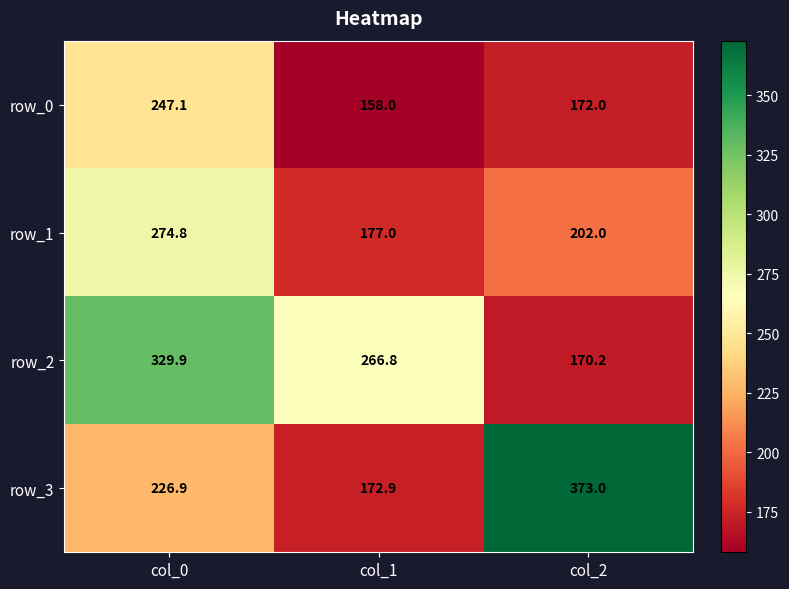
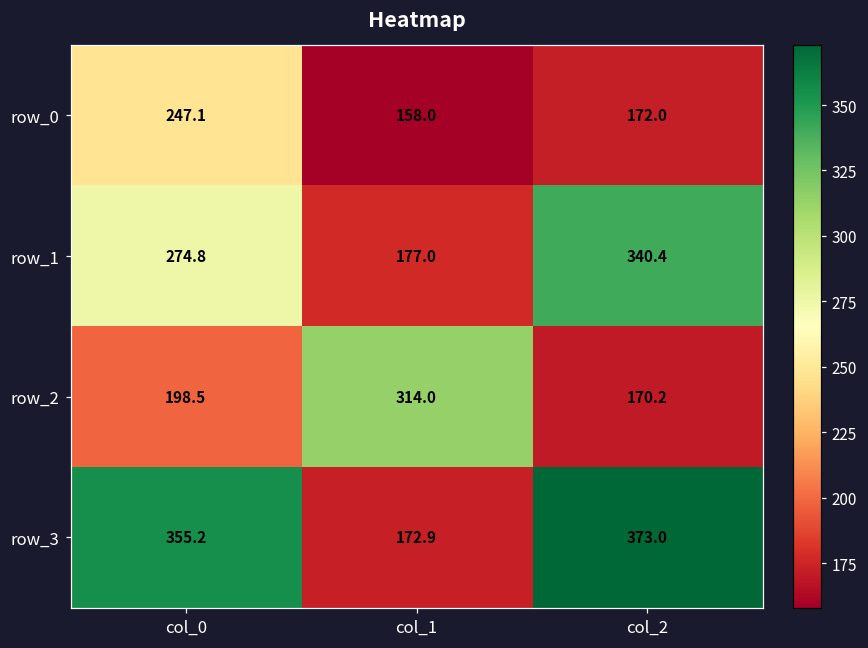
  {
    "row_0": {
      "col_0": 247.1,
      "col_1": 158.0,
      "col_2": 172.0
    },
    "row_1": {
      "col_0": 274.8,
      "col_1": 177.0,
-     "col_2": 202.0
+     "col_2": 340.4
    },
    "row_2": {
-     "col_0": 329.9,
-     "col_1": 266.8,
+     "col_0": 198.5,
+     "col_1": 314.0,
      "col_2": 170.2
    },
    "row_3": {
-     "col_0": 226.9,
+     "col_0": 355.2,
      "col_1": 172.9,
      "col_2": 373.0
    }
  }
